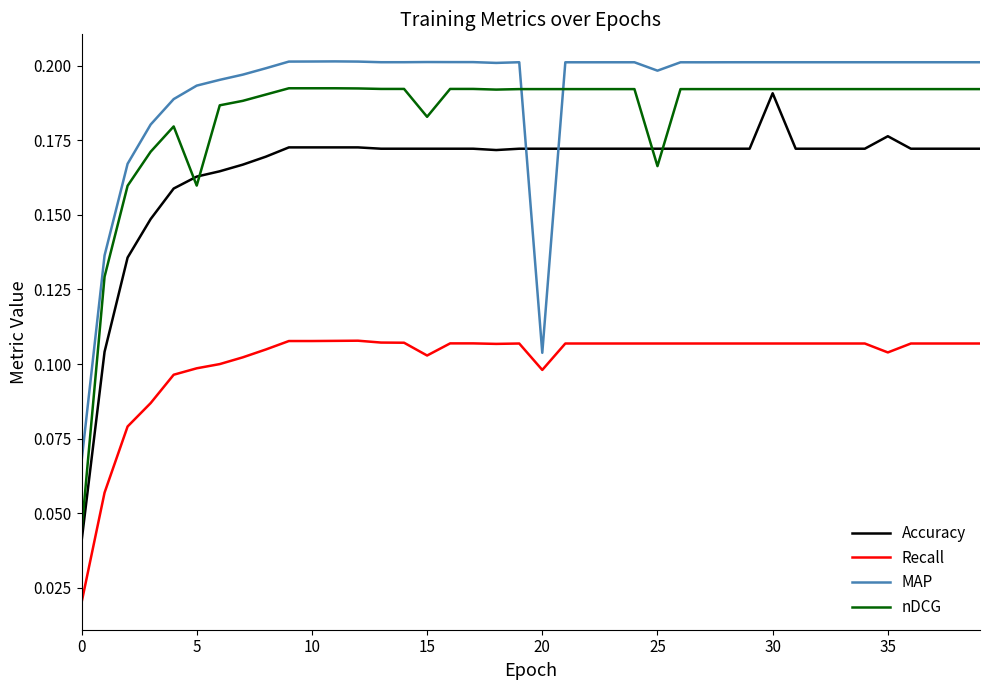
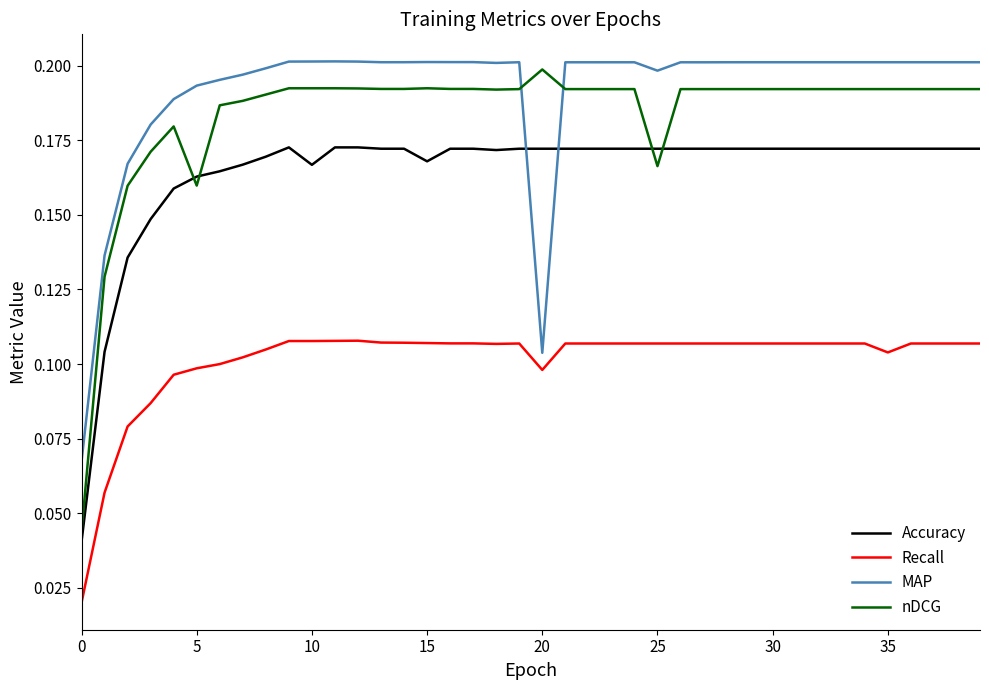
  {
    "Accuracy": {
      "0": 0.040,
      "5": 0.163,
-     "10": 0.173,
-     "15": 0.172,
+     "10": 0.167,
+     "15": 0.168,
      "20": 0.172,
      "25": 0.172,
-     "30": 0.191,
-     "35": 0.176
+     "30": 0.172,
+     "35": 0.172
    },
    "Recall": {
      "0": 0.020,
      "5": 0.099,
      "10": 0.108,
-     "15": 0.103,
+     "15": 0.107,
      "20": 0.098,
      "25": 0.107,
      "30": 0.107,
      "35": 0.104
    },
    "MAP": {
      "0": 0.067,
      "5": 0.193,
      "10": 0.201,
      "15": 0.201,
      "20": 0.104,
      "25": 0.198,
      "30": 0.201,
      "35": 0.201
    },
    "nDCG": {
      "0": 0.044,
      "5": 0.160,
      "10": 0.192,
-     "15": 0.183,
-     "20": 0.192,
+     "15": 0.192,
+     "20": 0.199,
      "25": 0.166,
      "30": 0.192,
      "35": 0.192
    }
  }
